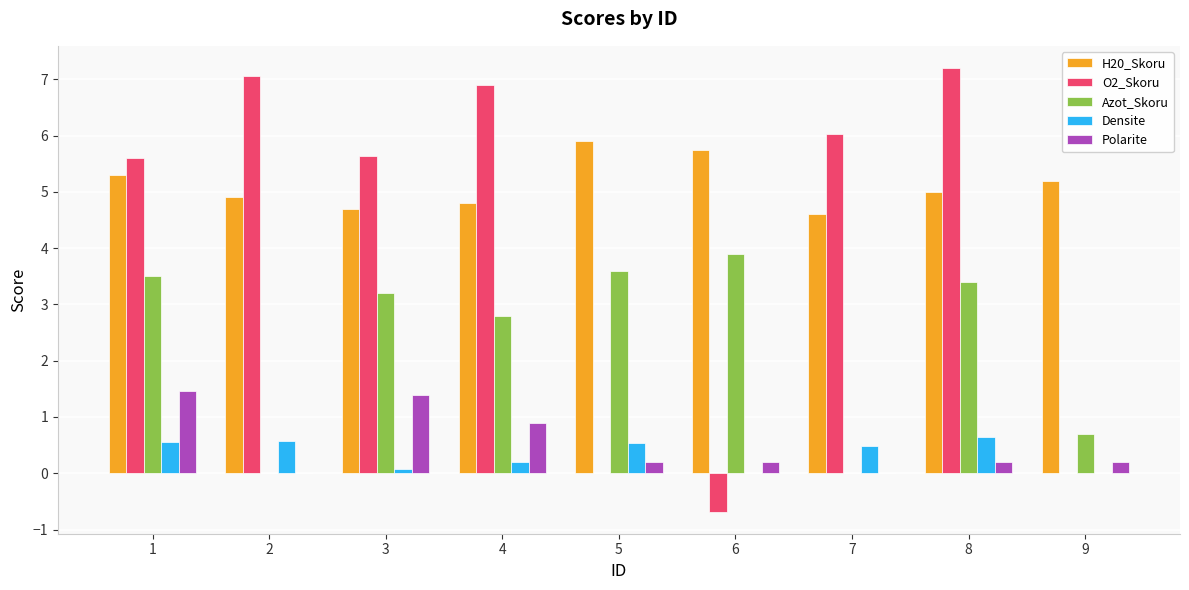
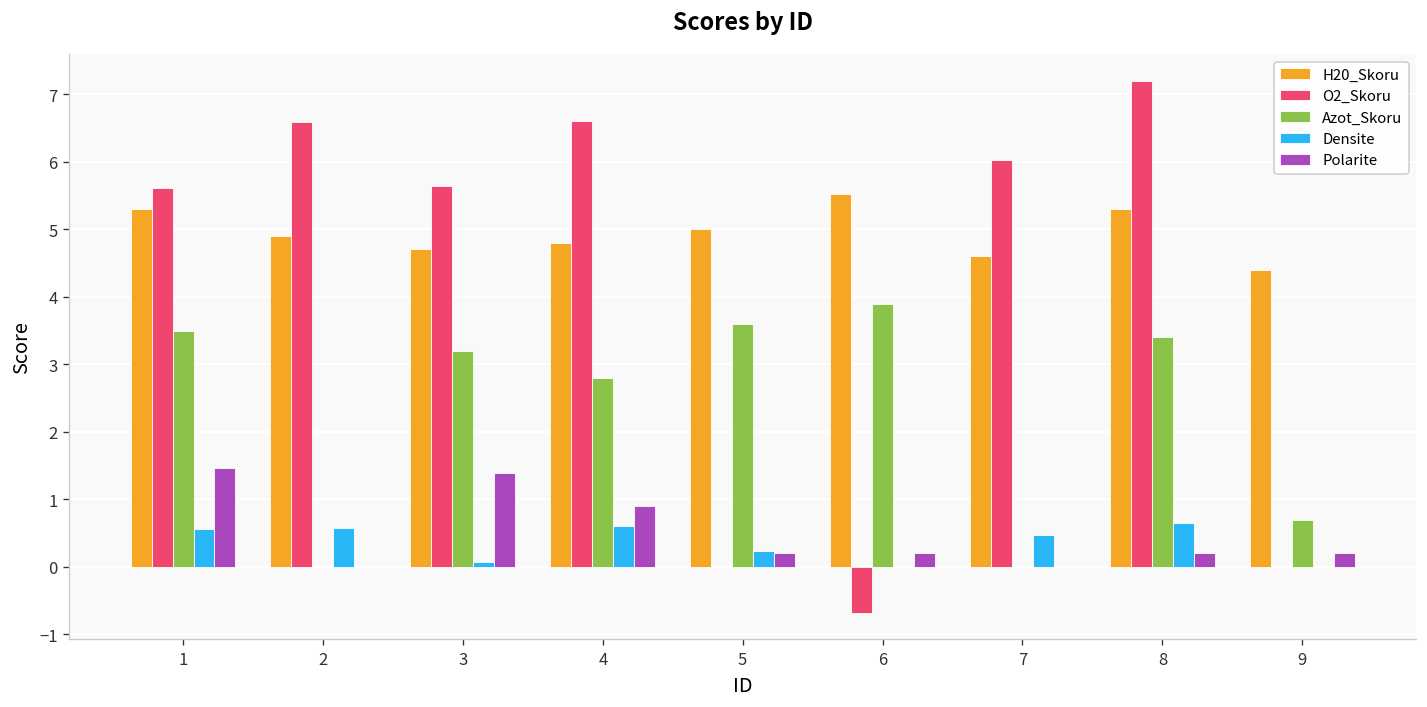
  {
    "H20_Skoru": {
      "1": 5.3,
      "2": 4.9,
      "3": 4.7,
      "4": 4.8,
-     "5": 5.9,
-     "6": 5.7,
+     "5": 5.0,
+     "6": 5.5,
      "7": 4.6,
-     "8": 5.0,
-     "9": 5.2
+     "8": 5.3,
+     "9": 4.4
    },
    "O2_Skoru": {
      "1": 5.6,
-     "2": 7.1,
+     "2": 6.6,
      "3": 5.6,
-     "4": 6.9,
+     "4": 6.6,
      "5": 0.0,
      "6": -0.7,
      "7": 6.0,
      "8": 7.2,
      "9": 0.0
    },
    "Azot_Skoru": {
      "1": 3.5,
      "2": 0.0,
      "3": 3.2,
      "4": 2.8,
      "5": 3.6,
      "6": 3.9,
      "7": 0.0,
      "8": 3.4,
      "9": 0.7
    },
    "Densite": {
      "1": 0.6,
      "2": 0.6,
      "3": 0.1,
-     "4": 0.2,
-     "5": 0.5,
+     "4": 0.6,
+     "5": 0.2,
      "6": 0.0,
      "7": 0.5,
      "8": 0.7,
      "9": 0.0
    },
    "Polarite": {
      "1": 1.5,
      "2": 0.0,
      "3": 1.4,
      "4": 0.9,
      "5": 0.2,
      "6": 0.2,
      "7": 0.0,
      "8": 0.2,
      "9": 0.2
    }
  }
